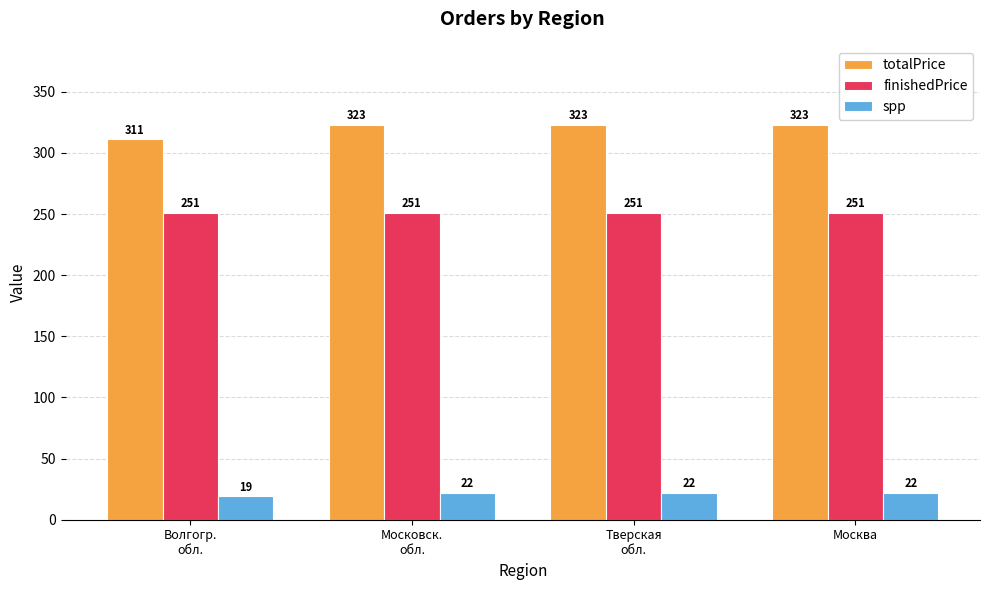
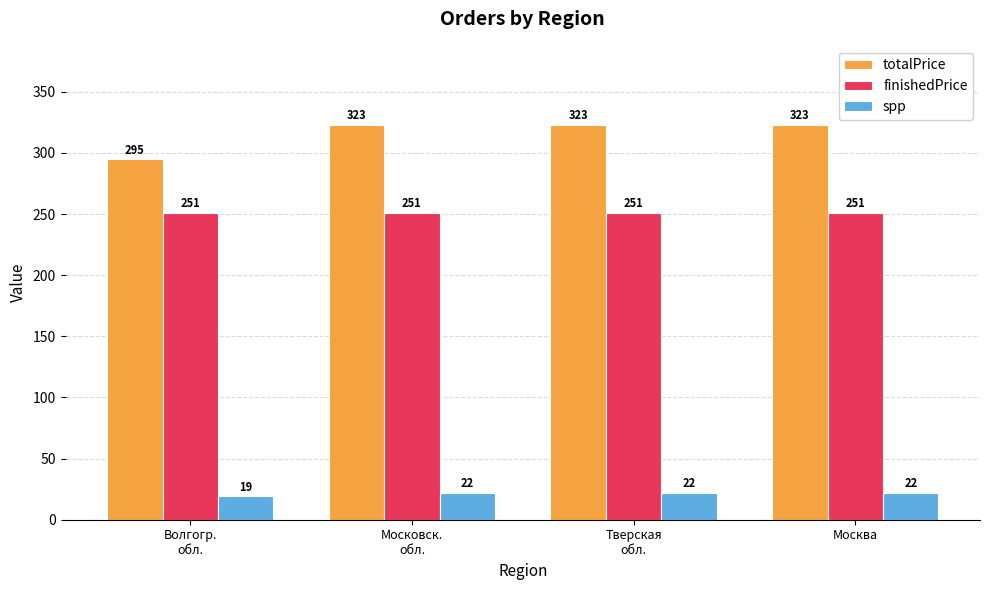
  {
    "totalPrice": {
-     "Волгогр. обл.": 311,
+     "Волгогр. обл.": 295,
      "Московск. обл.": 323,
      "Тверская обл.": 323,
      "Москва": 323
    },
    "finishedPrice": {
      "Волгогр. обл.": 251,
      "Московск. обл.": 251,
      "Тверская обл.": 251,
      "Москва": 251
    },
    "spp": {
      "Волгогр. обл.": 19,
      "Московск. обл.": 22,
      "Тверская обл.": 22,
      "Москва": 22
    }
  }
